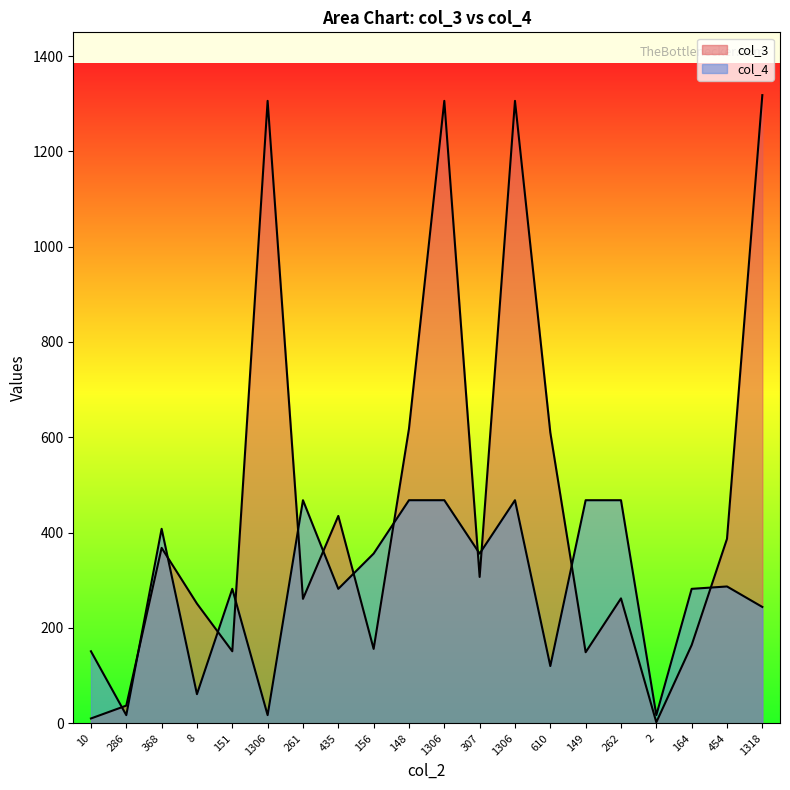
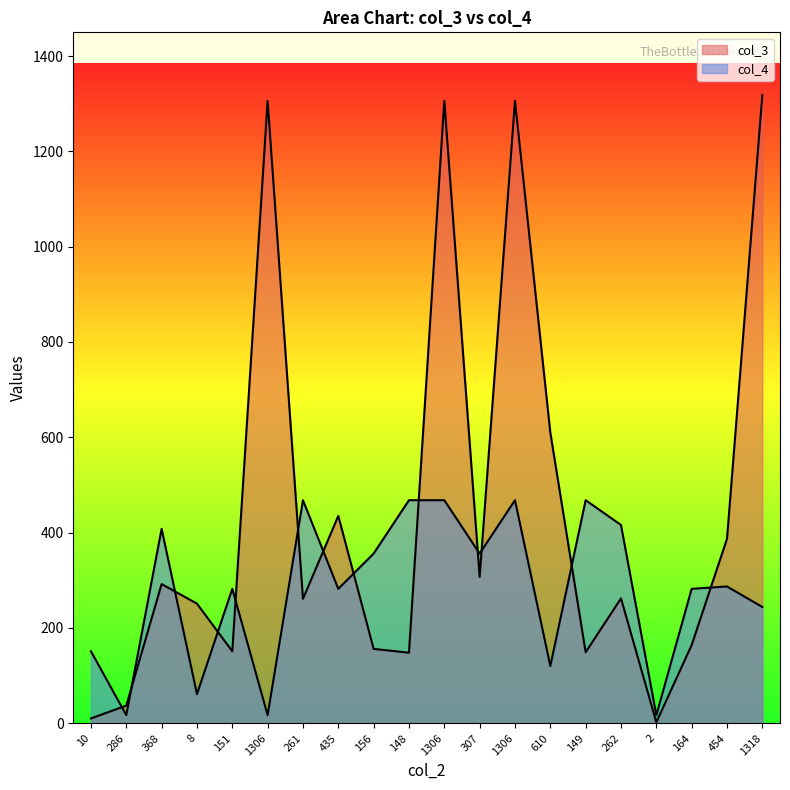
  {
    "col_3": {
      "10": 10,
      "286": 40,
-     "368": 370,
+     "368": 290,
      "8": 250,
      "151": 150,
      "261": 260,
      "435": 440,
      "156": 160,
-     "148": 620,
+     "148": 150,
      "307": 310,
      "610": 610,
      "149": 150,
      "262": 260,
      "2": 0,
      "164": 160,
      "454": 390,
      "1318": 1320
    },
    "col_4": {
      "10": 150,
      "286": 20,
      "368": 410,
      "8": 60,
      "151": 280,
      "261": 470,
      "435": 280,
      "156": 360,
      "148": 470,
      "307": 360,
      "610": 120,
      "149": 470,
-     "262": 470,
+     "262": 420,
      "2": 20,
      "164": 280,
      "454": 290,
      "1318": 240
    }
  }
